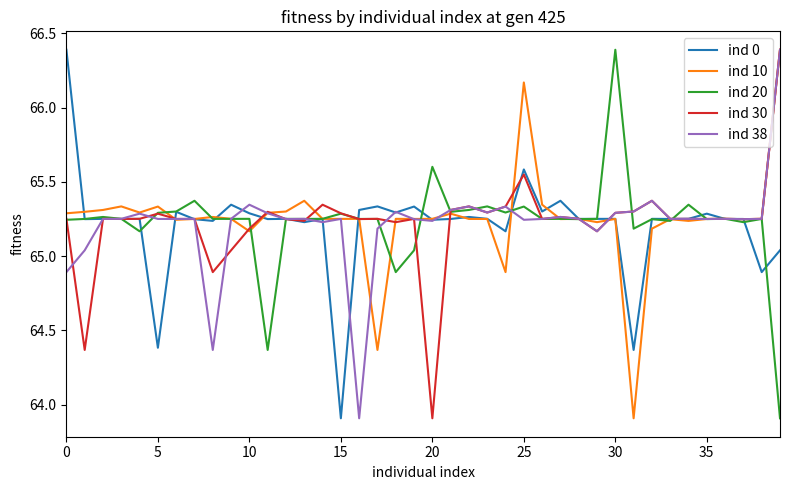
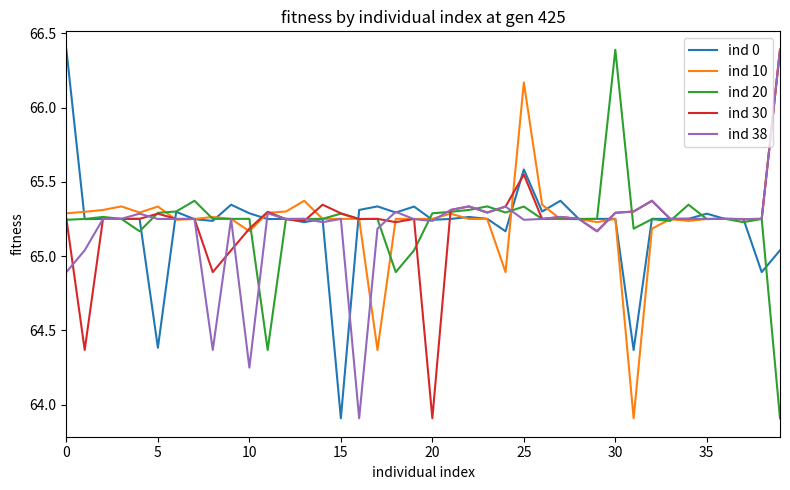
  {
    "ind 0": {
      "0": 66.39,
      "5": 64.38,
      "10": 65.29,
      "15": 63.91,
      "25": 65.58,
      "35": 65.29
    },
    "ind 10": {
      "0": 65.29,
      "5": 65.33,
      "10": 65.17,
      "25": 66.17
    },
    "ind 20": {
      "10": 65.25,
-     "20": 65.60,
+     "20": 65.29,
      "25": 65.33,
      "30": 66.39
    },
    "ind 30": {
      "10": 65.18,
      "20": 63.91,
      "25": 65.55
    },
    "ind 38": {
      "0": 64.89,
      "5": 65.25,
-     "10": 65.35,
+     "10": 64.25,
      "25": 65.24
    }
  }
